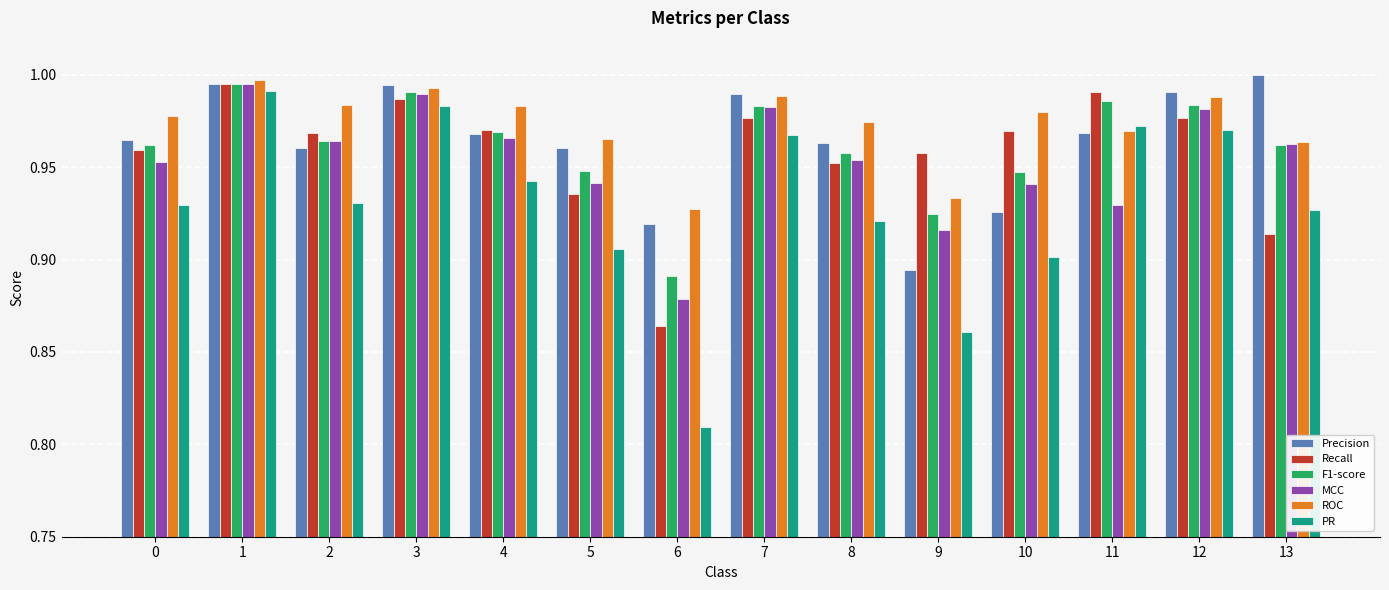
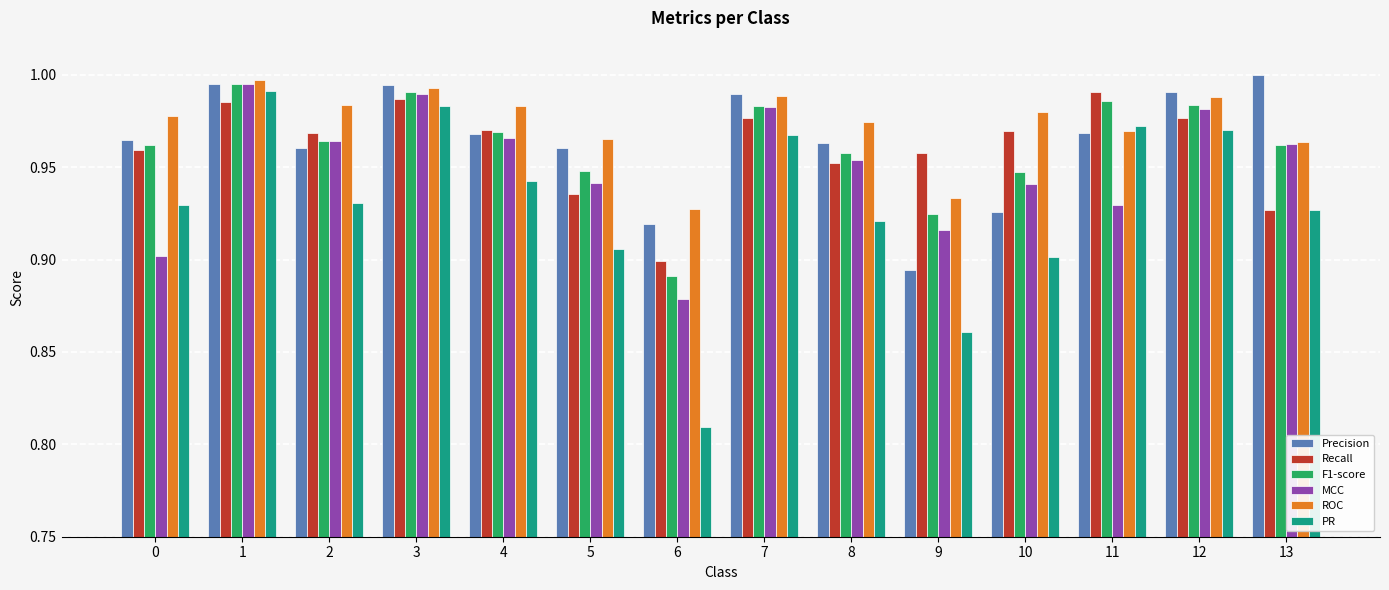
  {
    "Precision": {
      "0": 0.965,
      "1": 0.995,
      "2": 0.961,
      "3": 0.995,
      "4": 0.968,
      "5": 0.960,
      "6": 0.919,
      "7": 0.990,
      "8": 0.963,
      "9": 0.894,
      "10": 0.926,
      "11": 0.968,
      "12": 0.991,
      "13": 1.000
    },
    "Recall": {
      "0": 0.959,
-     "1": 0.995,
+     "1": 0.985,
      "2": 0.968,
      "3": 0.987,
      "4": 0.970,
      "5": 0.936,
-     "6": 0.864,
+     "6": 0.900,
      "7": 0.977,
      "8": 0.952,
      "9": 0.958,
      "10": 0.970,
      "11": 0.991,
      "12": 0.977,
-     "13": 0.914
+     "13": 0.927
    },
    "MCC": {
-     "0": 0.953,
+     "0": 0.902,
      "1": 0.995,
      "2": 0.964,
      "3": 0.990,
      "4": 0.966,
      "5": 0.942,
      "6": 0.879,
      "7": 0.983,
      "8": 0.954,
      "9": 0.916,
      "10": 0.941,
      "11": 0.929,
      "12": 0.982,
      "13": 0.963
    },
    "ROC": {
      "0": 0.978,
      "1": 0.997,
      "2": 0.984,
      "3": 0.993,
      "4": 0.983,
      "5": 0.965,
      "6": 0.928,
      "7": 0.988,
      "8": 0.975,
      "9": 0.933,
      "10": 0.980,
      "11": 0.970,
      "12": 0.988,
      "13": 0.963
    }
  }
